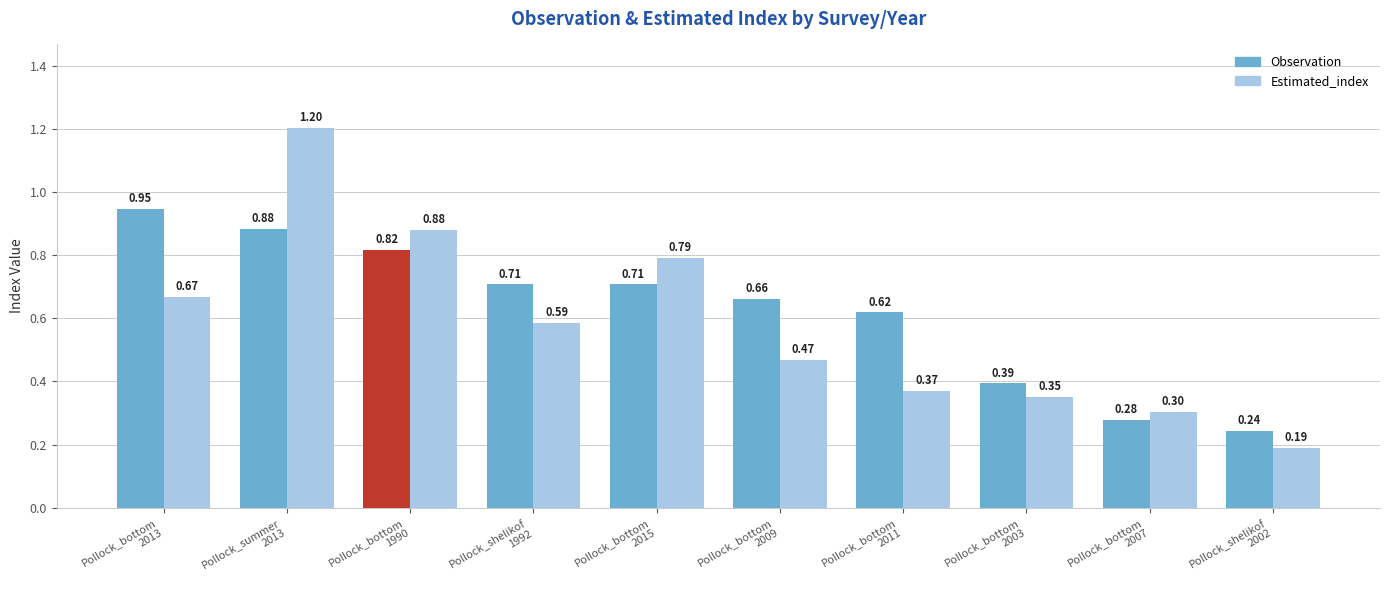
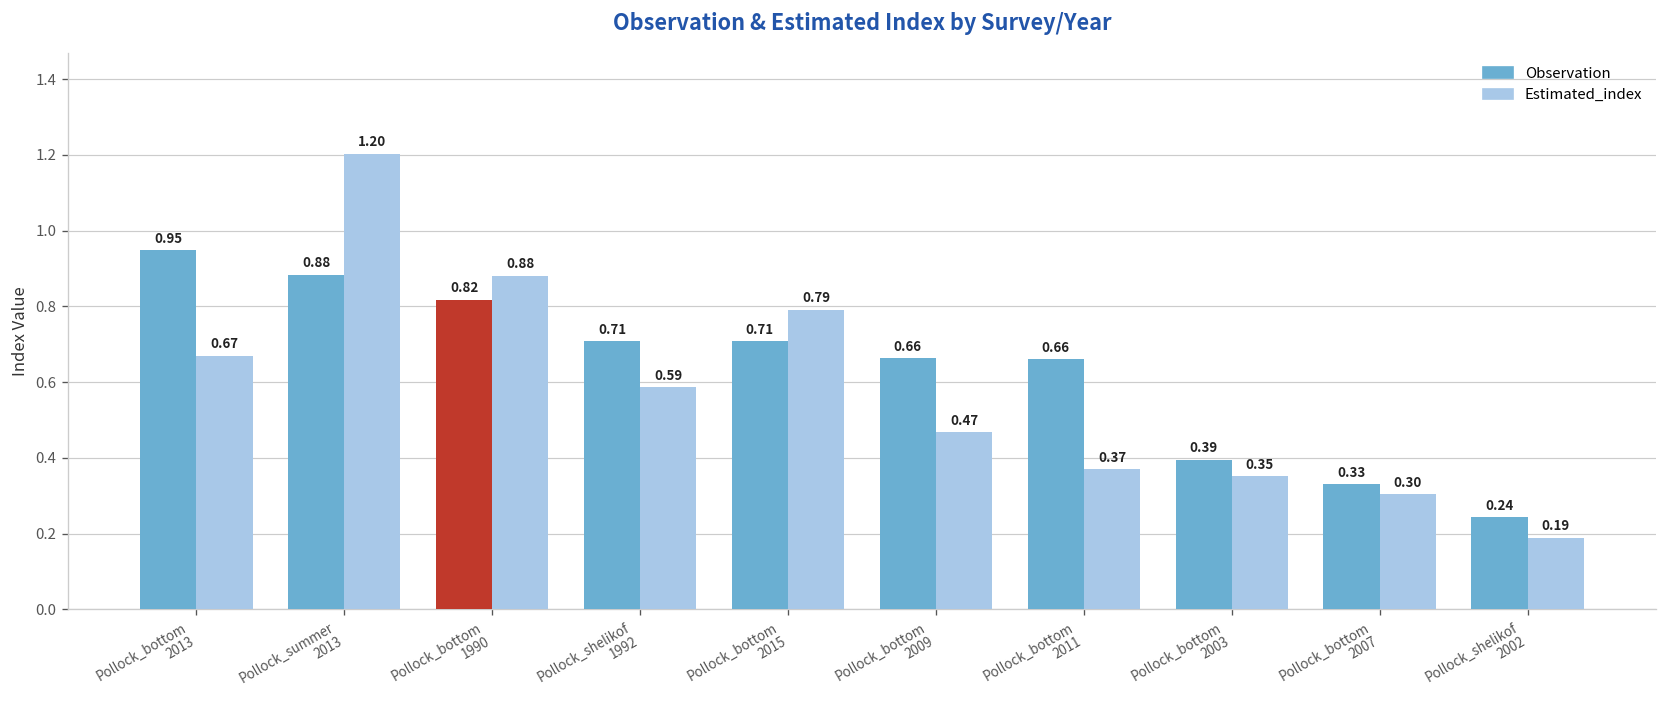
  {
    "Observation": {
      "Pollock_bottom 2013": 0.95,
      "Pollock_summer 2013": 0.88,
      "Pollock_bottom 1990": 0.82,
      "Pollock_shelikof 1992": 0.71,
      "Pollock_bottom 2015": 0.71,
      "Pollock_bottom 2009": 0.66,
-     "Pollock_bottom 2011": 0.62,
+     "Pollock_bottom 2011": 0.66,
      "Pollock_bottom 2003": 0.39,
-     "Pollock_bottom 2007": 0.28,
+     "Pollock_bottom 2007": 0.33,
      "Pollock_shelikof 2002": 0.24
    },
    "Estimated_index": {
      "Pollock_bottom 2013": 0.67,
      "Pollock_summer 2013": 1.20,
      "Pollock_bottom 1990": 0.88,
      "Pollock_shelikof 1992": 0.59,
      "Pollock_bottom 2015": 0.79,
      "Pollock_bottom 2009": 0.47,
      "Pollock_bottom 2011": 0.37,
      "Pollock_bottom 2003": 0.35,
      "Pollock_bottom 2007": 0.30,
      "Pollock_shelikof 2002": 0.19
    }
  }
